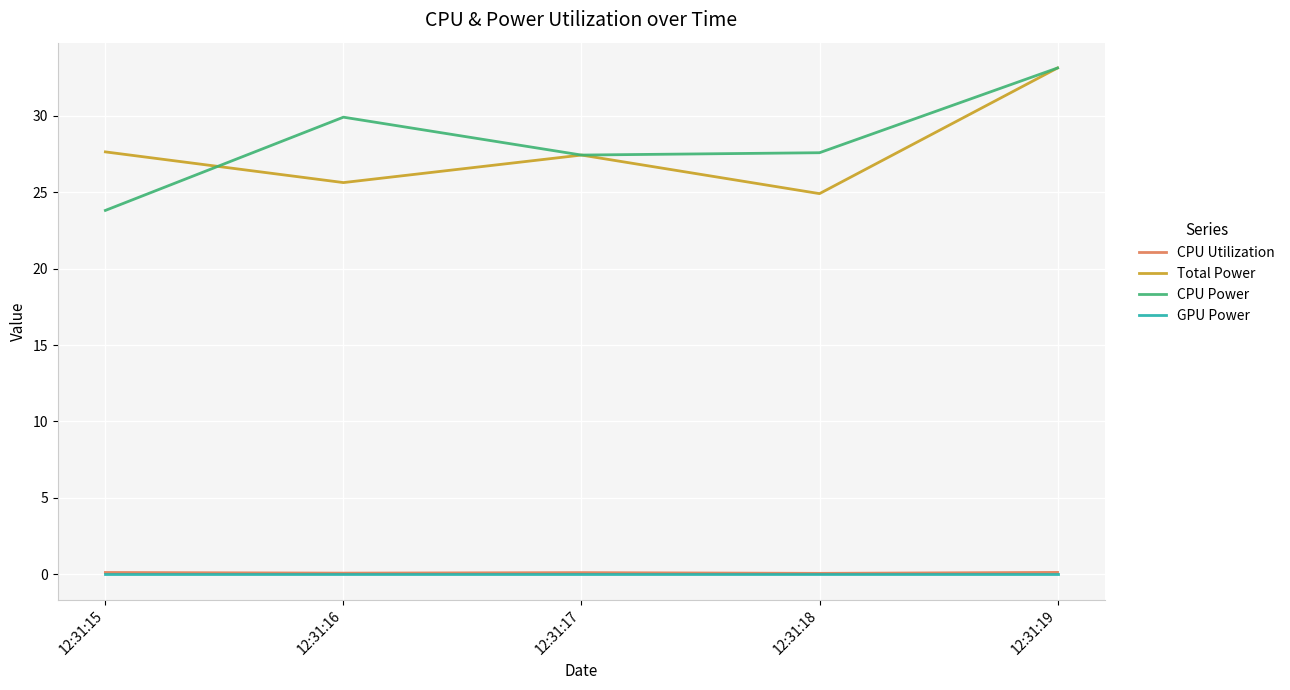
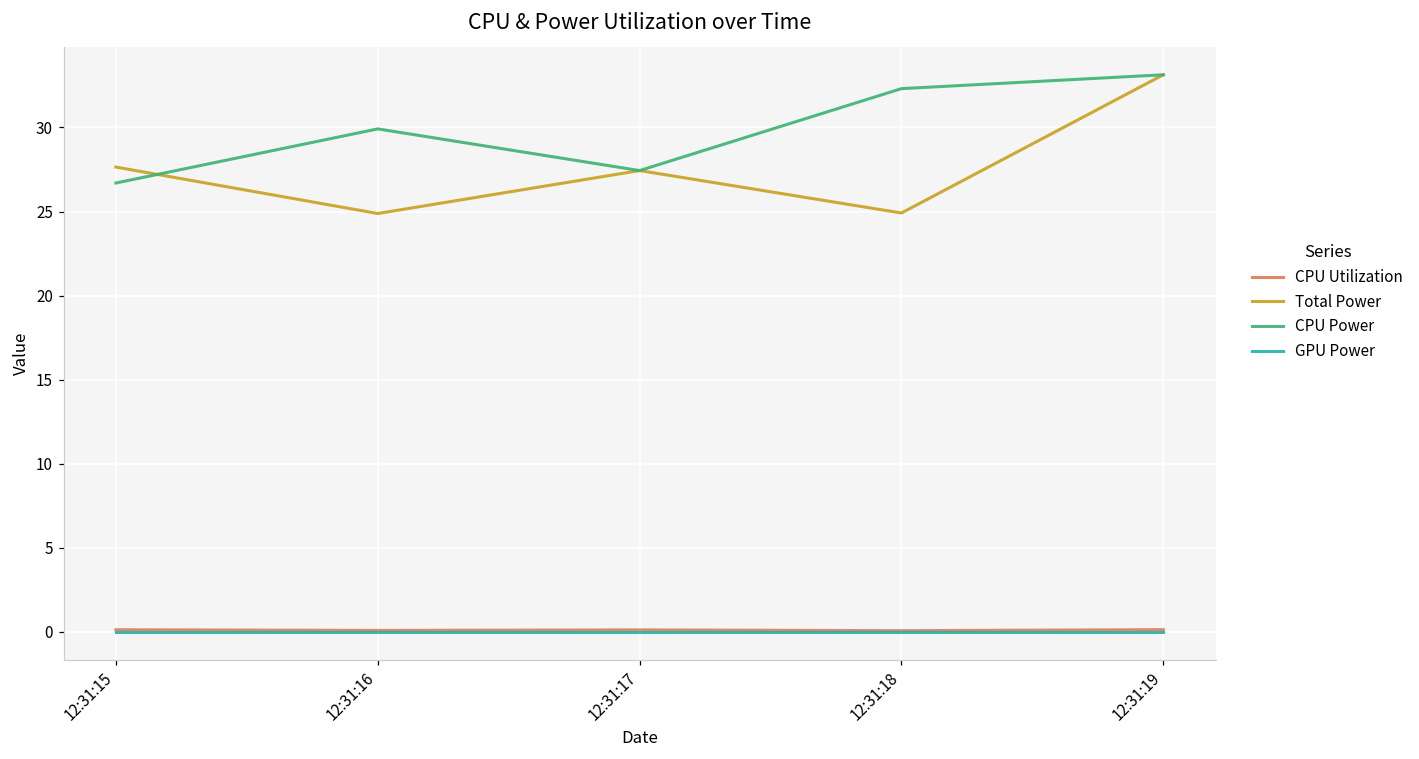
  {
    "Total Power": {
      "12:31:15": 27.6,
-     "12:31:16": 25.6,
+     "12:31:16": 24.9,
      "12:31:18": 24.9
    },
    "CPU Power": {
-     "12:31:15": 23.8,
+     "12:31:15": 26.7,
      "12:31:16": 29.9,
-     "12:31:18": 27.6
+     "12:31:18": 32.3
    }
  }
